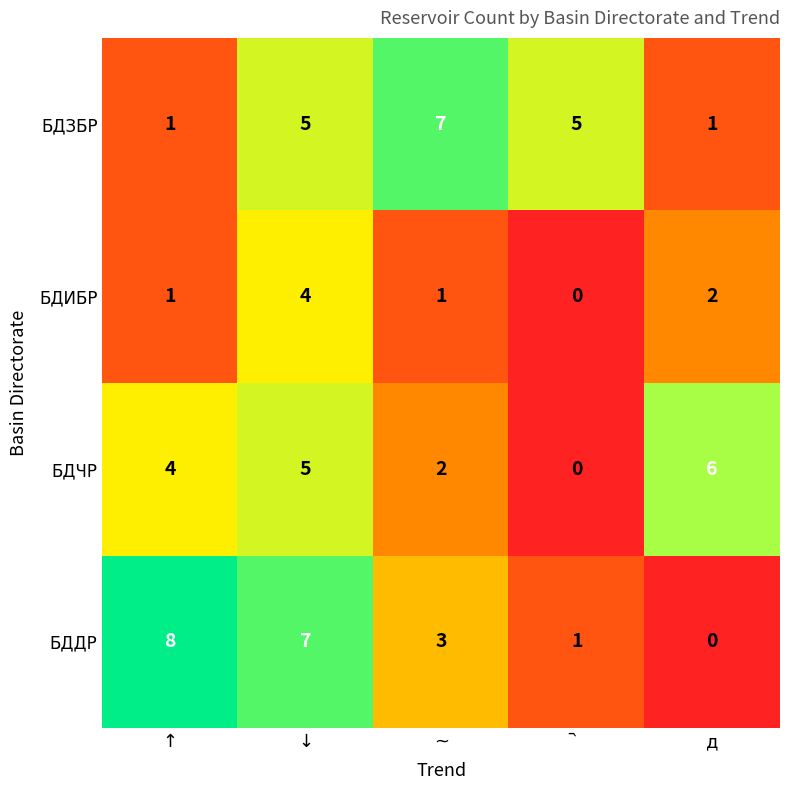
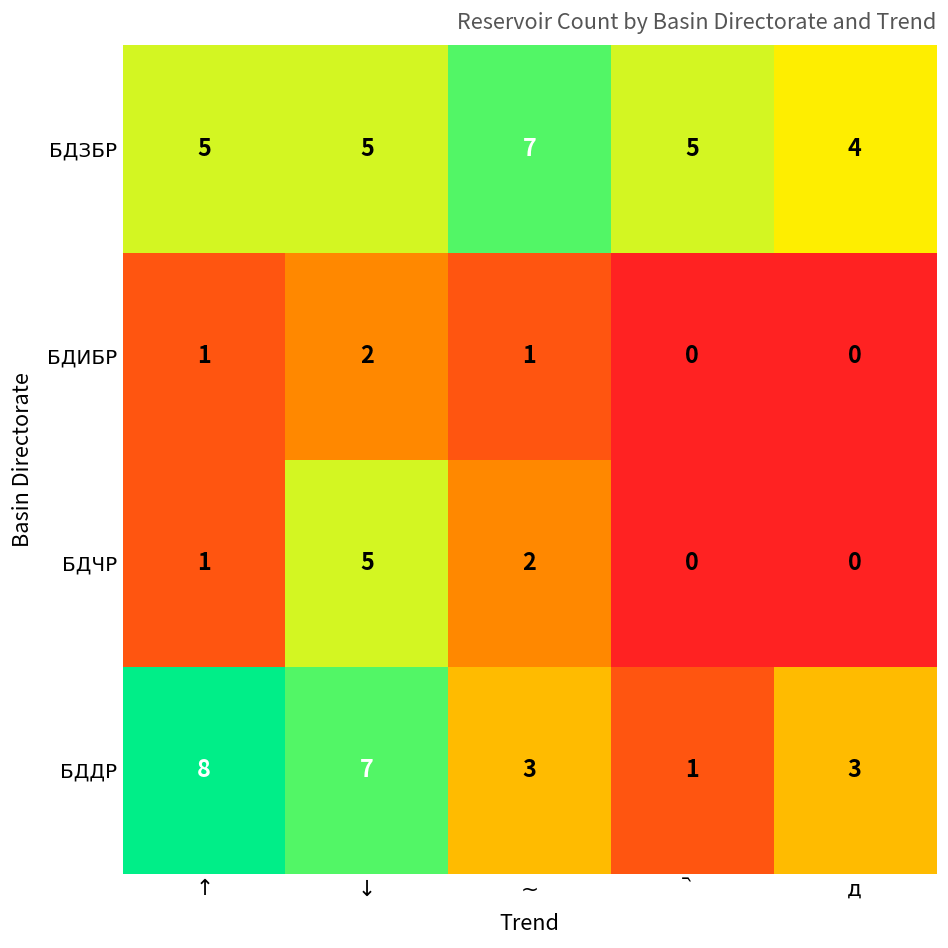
  {
    "БДЗБР": {
-     "↑": 1,
+     "↑": 5,
      "↓": 5,
      "~": 7,
      "᷆": 5,
-     "д": 1
+     "д": 4
    },
    "БДИБР": {
      "↑": 1,
-     "↓": 4,
+     "↓": 2,
      "~": 1,
      "᷆": 0,
-     "д": 2
+     "д": 0
    },
    "БДЧР": {
-     "↑": 4,
+     "↑": 1,
      "↓": 5,
      "~": 2,
      "᷆": 0,
-     "д": 6
+     "д": 0
    },
    "БДДР": {
      "↑": 8,
      "↓": 7,
      "~": 3,
      "᷆": 1,
-     "д": 0
+     "д": 3
    }
  }
